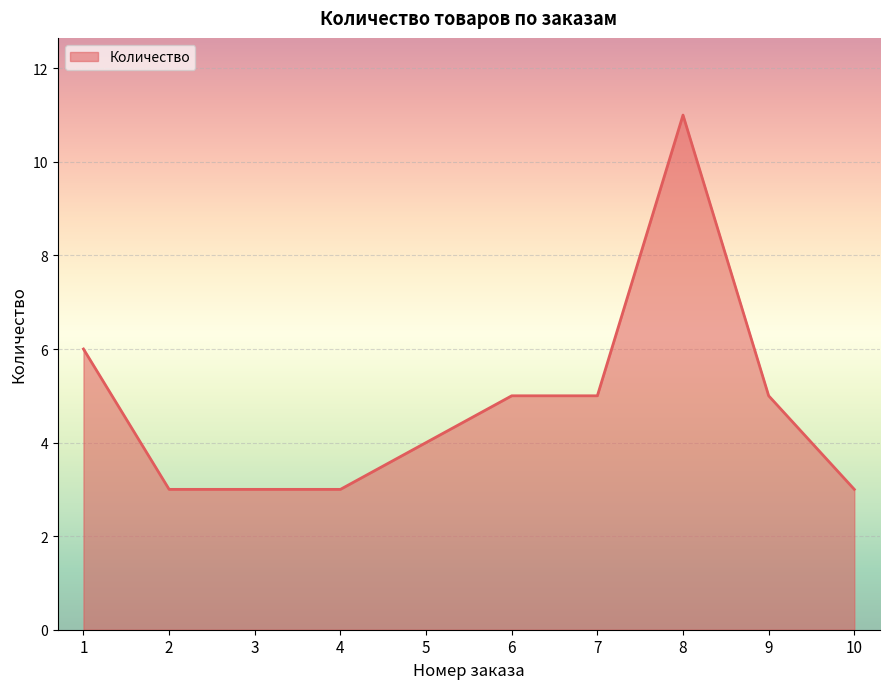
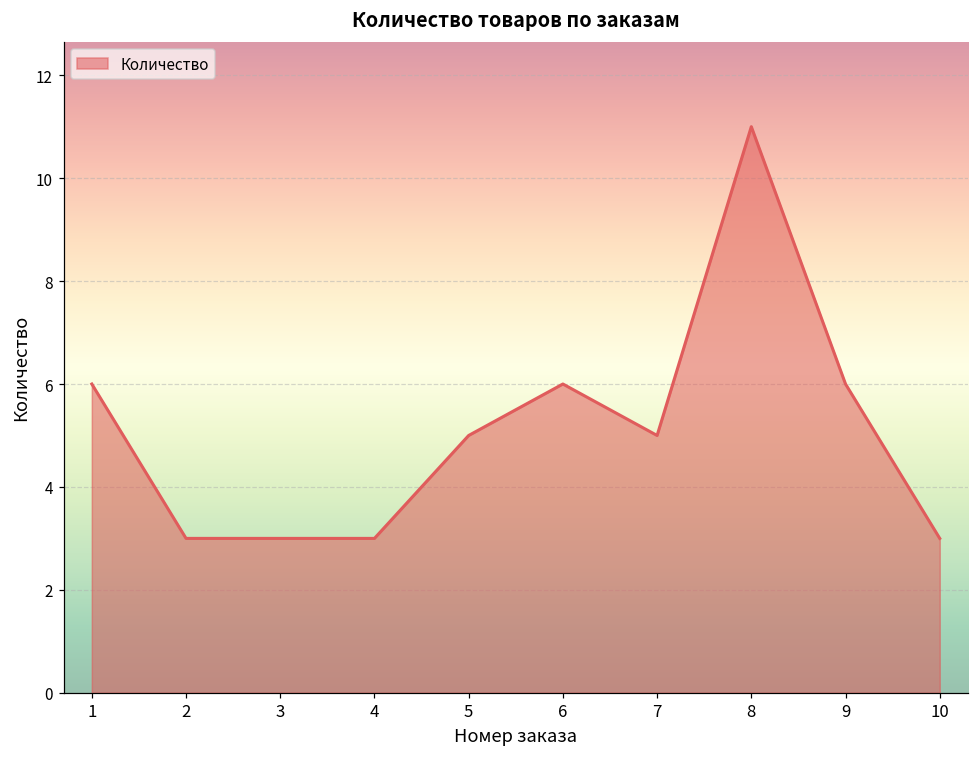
  {
    "1": 6,
    "2": 3,
    "3": 3,
    "4": 3,
-   "5": 4,
-   "6": 5,
+   "5": 5,
+   "6": 6,
    "7": 5,
    "8": 11,
-   "9": 5,
+   "9": 6,
    "10": 3
  }
